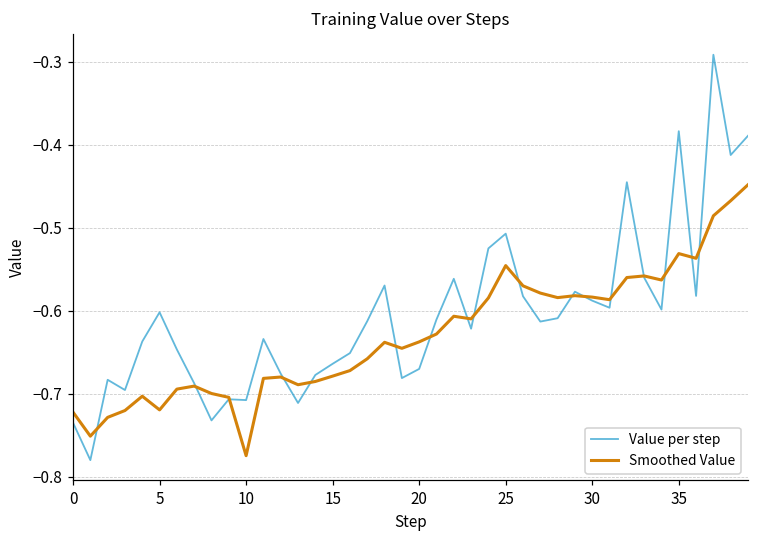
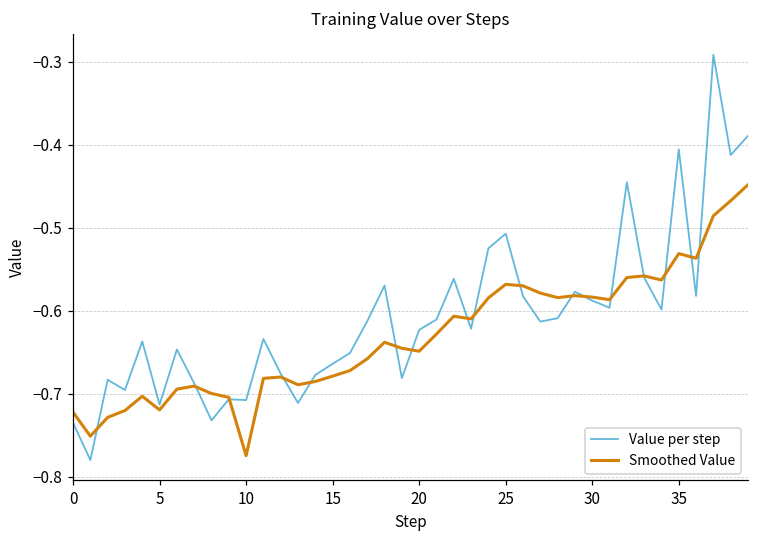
  {
    "Value per step": {
      "0": -0.73,
-     "5": -0.60,
+     "5": -0.71,
      "10": -0.71,
      "15": -0.66,
-     "20": -0.67,
+     "20": -0.62,
      "25": -0.51,
      "30": -0.59,
-     "35": -0.38
+     "35": -0.41
    },
    "Smoothed Value": {
      "0": -0.72,
      "5": -0.72,
      "10": -0.77,
      "15": -0.68,
-     "20": -0.64,
-     "25": -0.55,
+     "20": -0.65,
+     "25": -0.57,
      "30": -0.58,
      "35": -0.53
    }
  }
